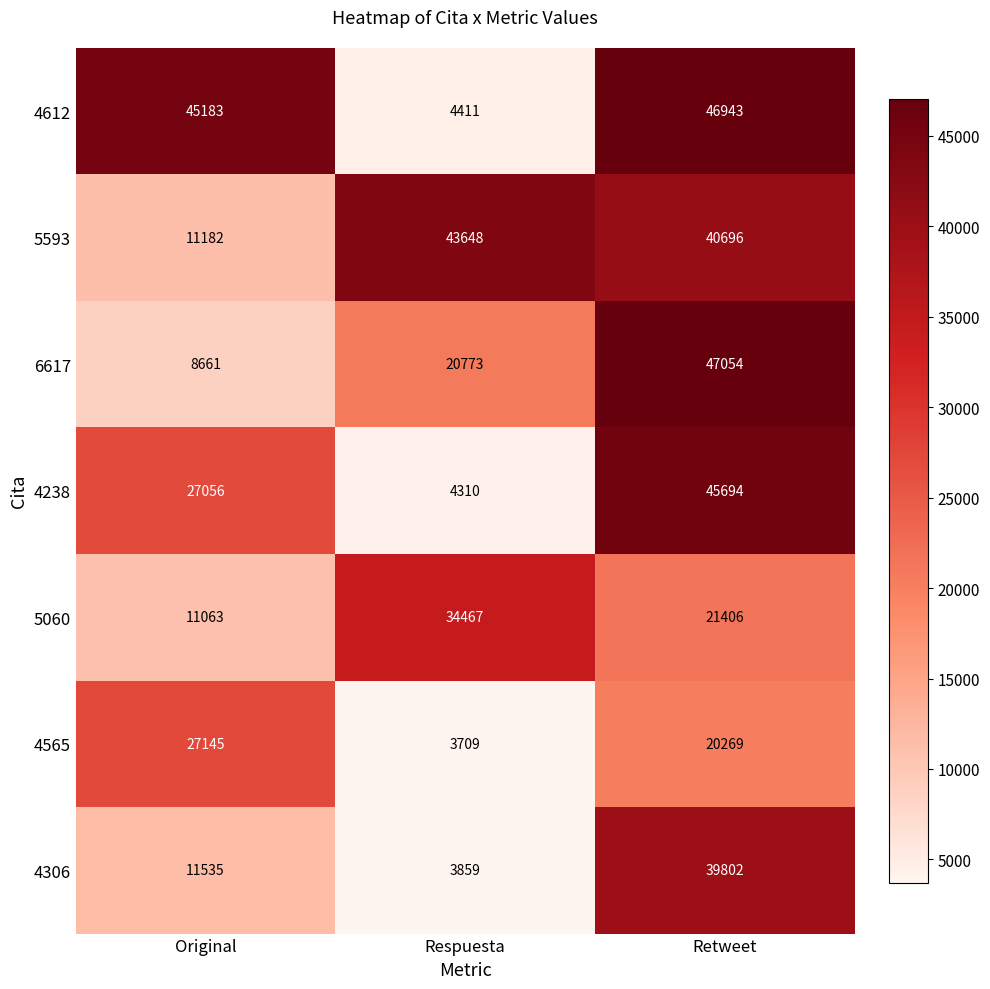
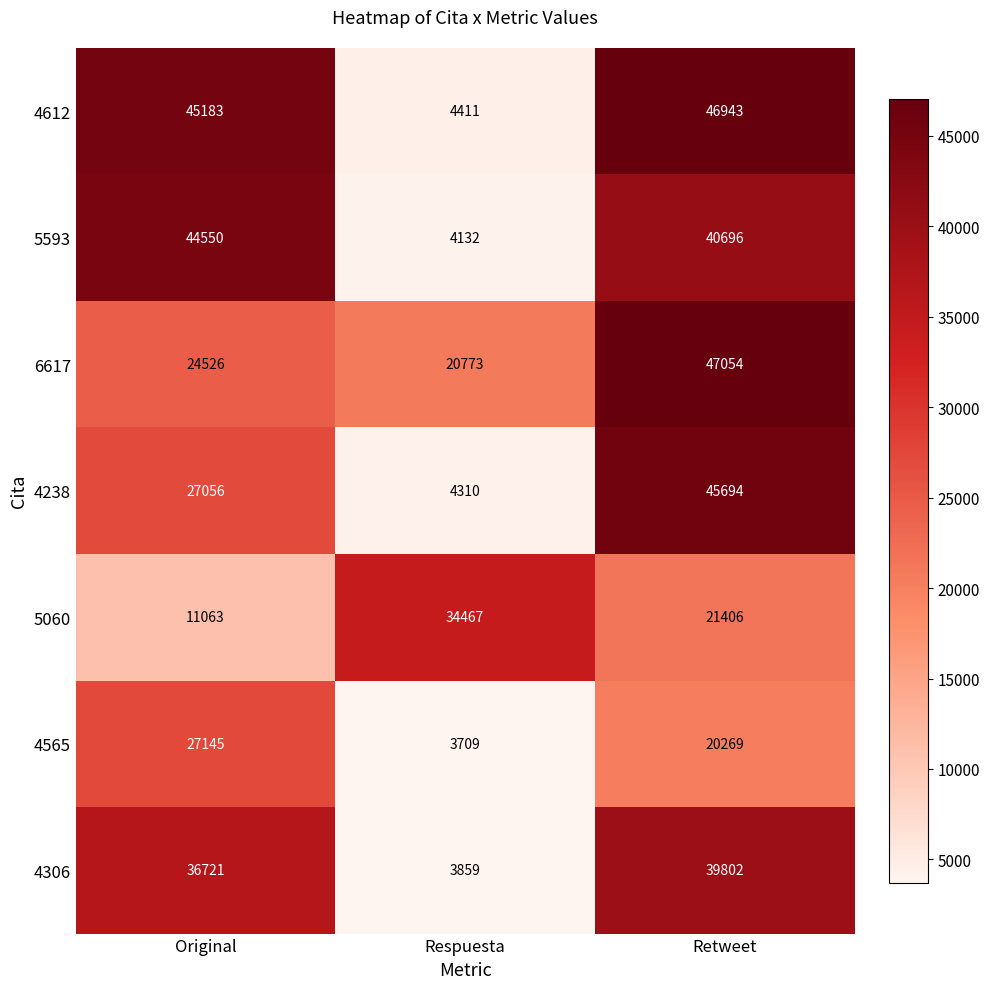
  {
    "4612": {
      "Original": 45183,
      "Respuesta": 4411,
      "Retweet": 46943
    },
    "5593": {
-     "Original": 11182,
-     "Respuesta": 43648,
+     "Original": 44550,
+     "Respuesta": 4132,
      "Retweet": 40696
    },
    "6617": {
-     "Original": 8661,
+     "Original": 24526,
      "Respuesta": 20773,
      "Retweet": 47054
    },
    "4238": {
      "Original": 27056,
      "Respuesta": 4310,
      "Retweet": 45694
    },
    "5060": {
      "Original": 11063,
      "Respuesta": 34467,
      "Retweet": 21406
    },
    "4565": {
      "Original": 27145,
      "Respuesta": 3709,
      "Retweet": 20269
    },
    "4306": {
-     "Original": 11535,
+     "Original": 36721,
      "Respuesta": 3859,
      "Retweet": 39802
    }
  }
